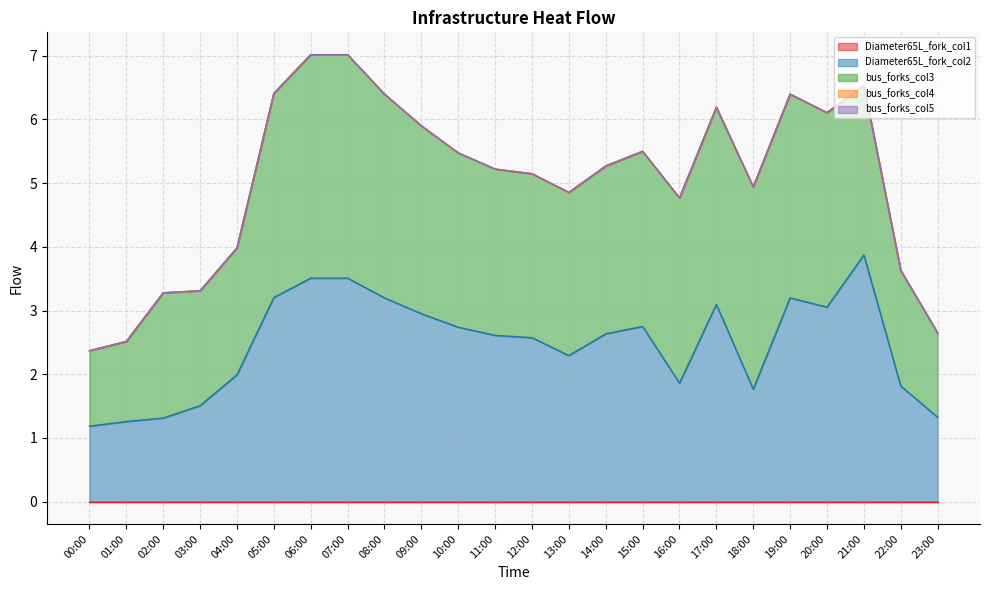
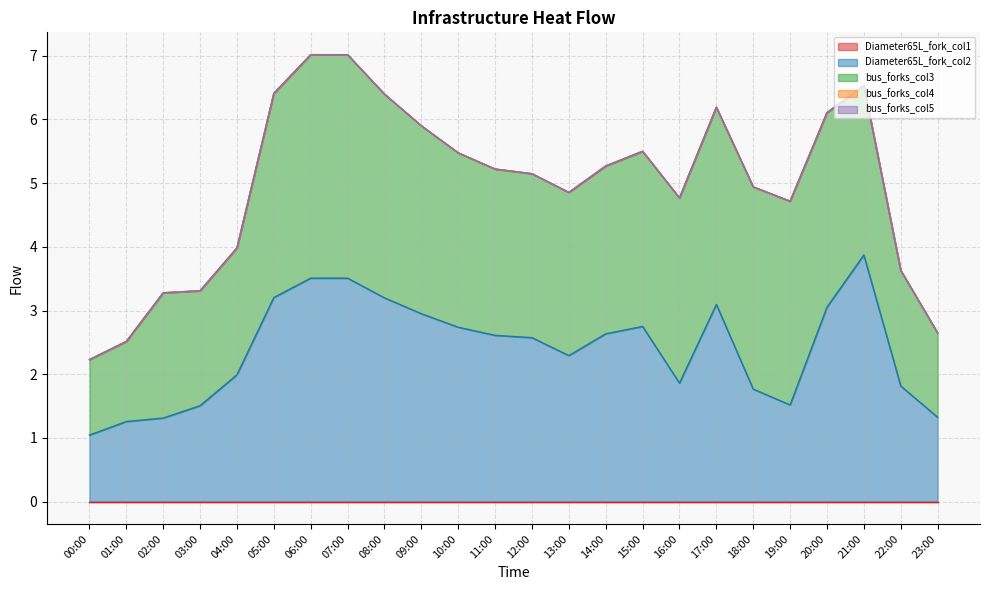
  {
    "Diameter65L_fork_col1": {
      "00:00": 0.0,
      "01:00": 0.0,
      "02:00": 0.0,
      "03:00": 0.0,
      "04:00": 0.0,
      "05:00": 0.0,
      "06:00": 0.0,
      "07:00": 0.0,
      "08:00": 0.0,
      "09:00": 0.0,
      "10:00": 0.0,
      "11:00": 0.0,
      "12:00": 0.0,
      "13:00": 0.0,
      "14:00": 0.0,
      "15:00": 0.0,
      "16:00": 0.0,
      "17:00": 0.0,
      "18:00": 0.0,
      "19:00": 0.0,
      "20:00": 0.0,
      "21:00": 0.0,
      "22:00": 0.0,
      "23:00": 0.0
    },
    "Diameter65L_fork_col2": {
-     "00:00": 1.2,
+     "00:00": 1.0,
      "01:00": 1.3,
      "02:00": 1.3,
      "03:00": 1.5,
      "04:00": 2.0,
      "05:00": 3.2,
      "06:00": 3.5,
      "07:00": 3.5,
      "08:00": 3.2,
      "09:00": 3.0,
      "10:00": 2.7,
      "11:00": 2.6,
      "12:00": 2.6,
      "13:00": 2.3,
      "14:00": 2.6,
      "15:00": 2.7,
      "16:00": 1.9,
      "17:00": 3.1,
      "18:00": 1.8,
-     "19:00": 3.2,
+     "19:00": 1.5,
      "20:00": 3.1,
      "21:00": 3.9,
      "22:00": 1.8,
      "23:00": 1.3
    }
  }
